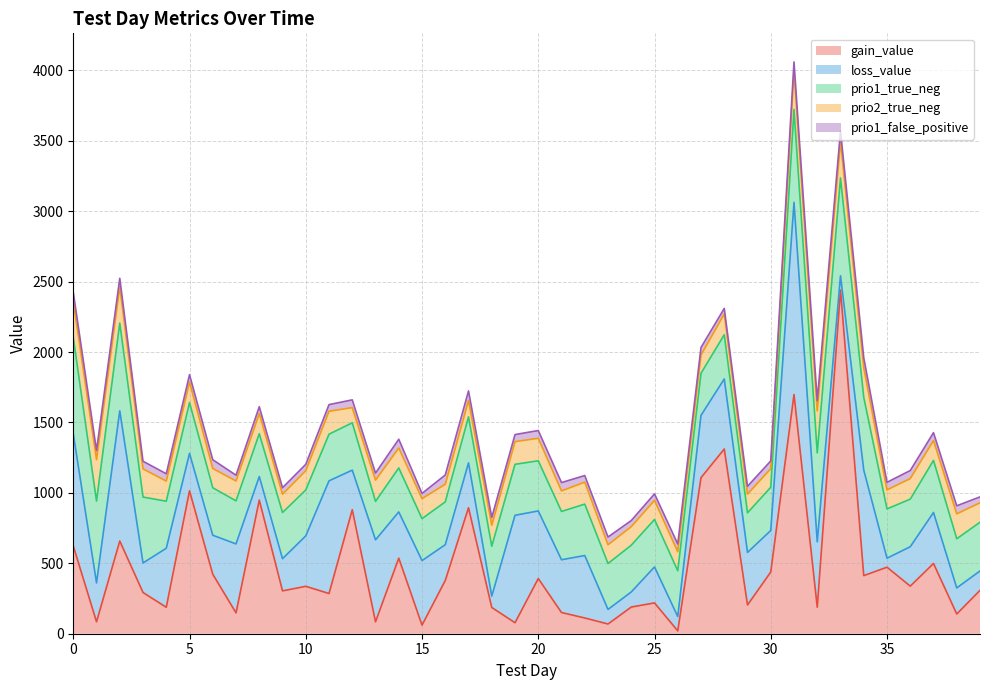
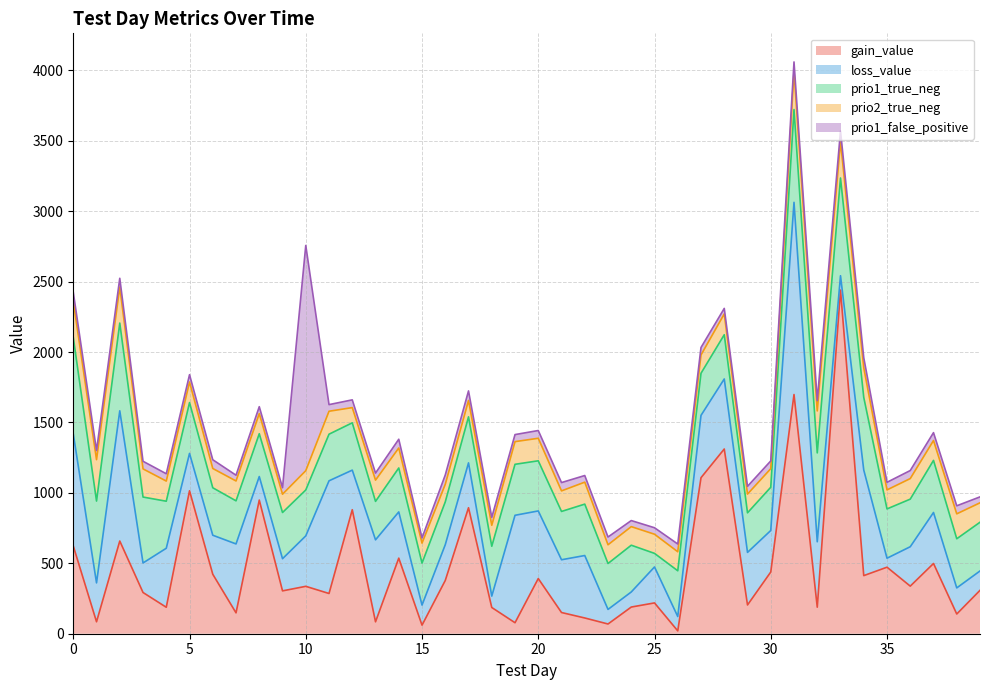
  {
    "loss_value": {
      "0": 800,
      "5": 270,
      "10": 360,
-     "15": 460,
+     "15": 140,
      "20": 480,
      "25": 260,
      "30": 290,
      "35": 60
    },
    "prio1_true_neg": {
      "0": 690,
      "5": 360,
      "10": 330,
      "15": 300,
      "20": 360,
-     "25": 340,
+     "25": 100,
      "30": 310,
      "35": 350
    },
    "prio1_false_positive": {
      "0": 60,
      "5": 50,
-     "10": 50,
+     "10": 1600,
      "15": 40,
      "20": 60,
      "25": 50,
      "30": 60,
      "35": 50
    }
  }
